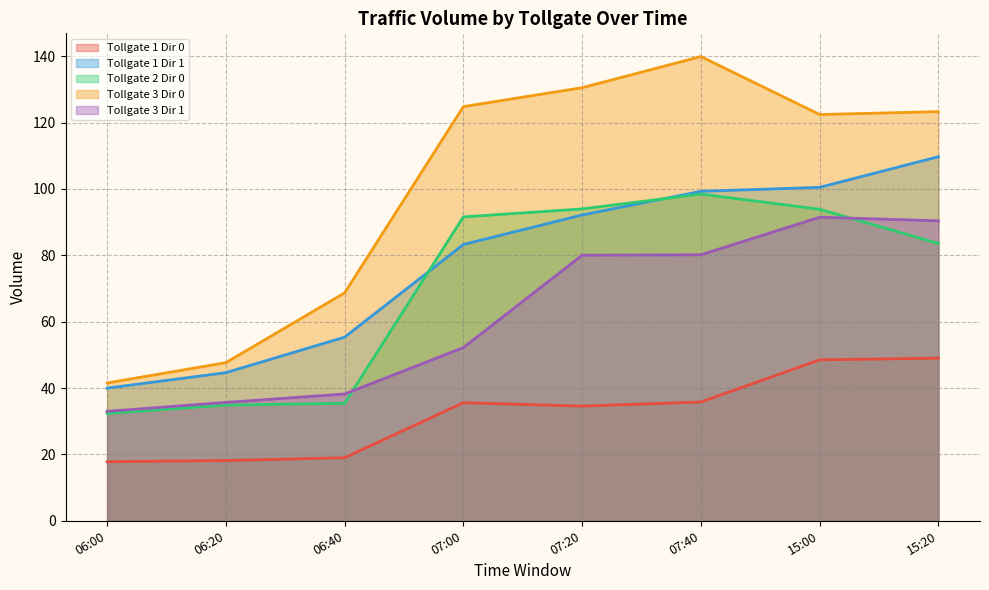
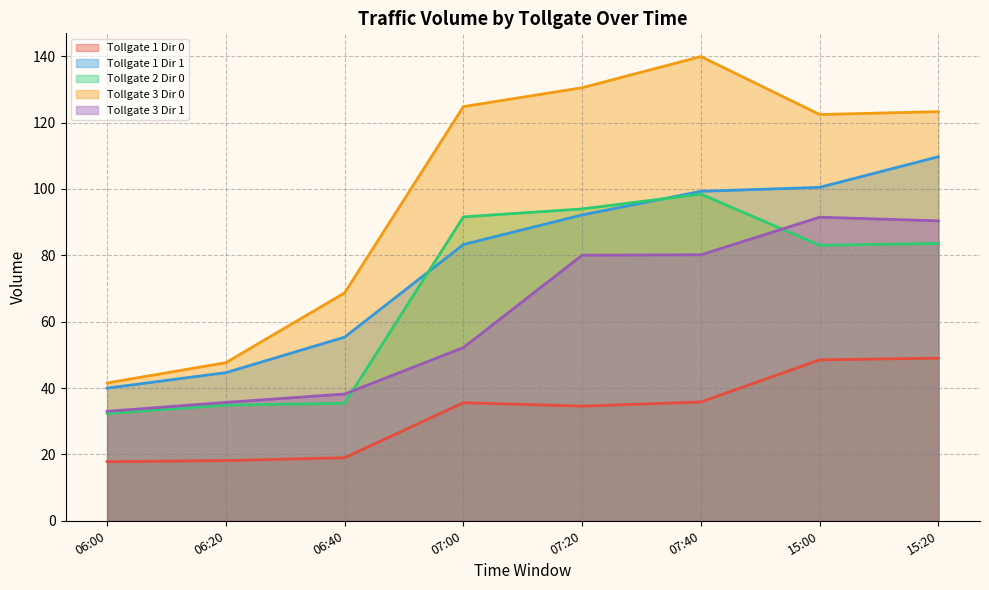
  {
    "Tollgate 1 Dir 1": {
      "06:00": 40,
      "06:20": 45,
      "06:40": 55,
      "07:00": 83,
      "07:20": 92,
      "07:40": 99,
      "15:00": 100,
      "15:20": 110
    },
    "Tollgate 2 Dir 0": {
      "06:20": 35,
      "06:40": 35,
      "07:00": 92,
      "07:20": 94,
      "07:40": 98,
-     "15:00": 94,
+     "15:00": 83,
      "15:20": 84
    },
    "Tollgate 3 Dir 1": {
      "06:20": 36,
      "06:40": 38,
      "07:00": 52,
      "07:20": 80,
      "07:40": 80,
      "15:00": 91,
      "15:20": 90
    }
  }
